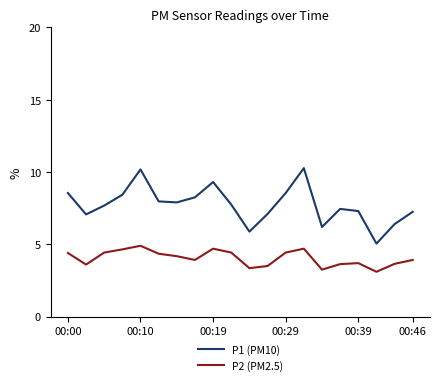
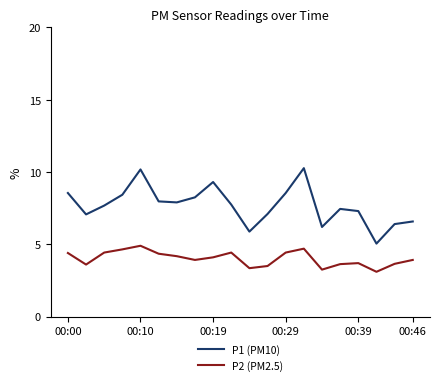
  {
    "P1 (PM10)": {
      "00:00": 8.6,
      "00:10": 10.2,
      "00:19": 9.3,
      "00:29": 8.6,
      "00:39": 7.3,
-     "00:46": 7.3
+     "00:46": 6.6
    },
    "P2 (PM2.5)": {
      "00:00": 4.4,
      "00:10": 4.9,
-     "00:19": 4.7,
+     "00:19": 4.1,
      "00:29": 4.4,
      "00:39": 3.7,
      "00:46": 3.9
    }
  }
